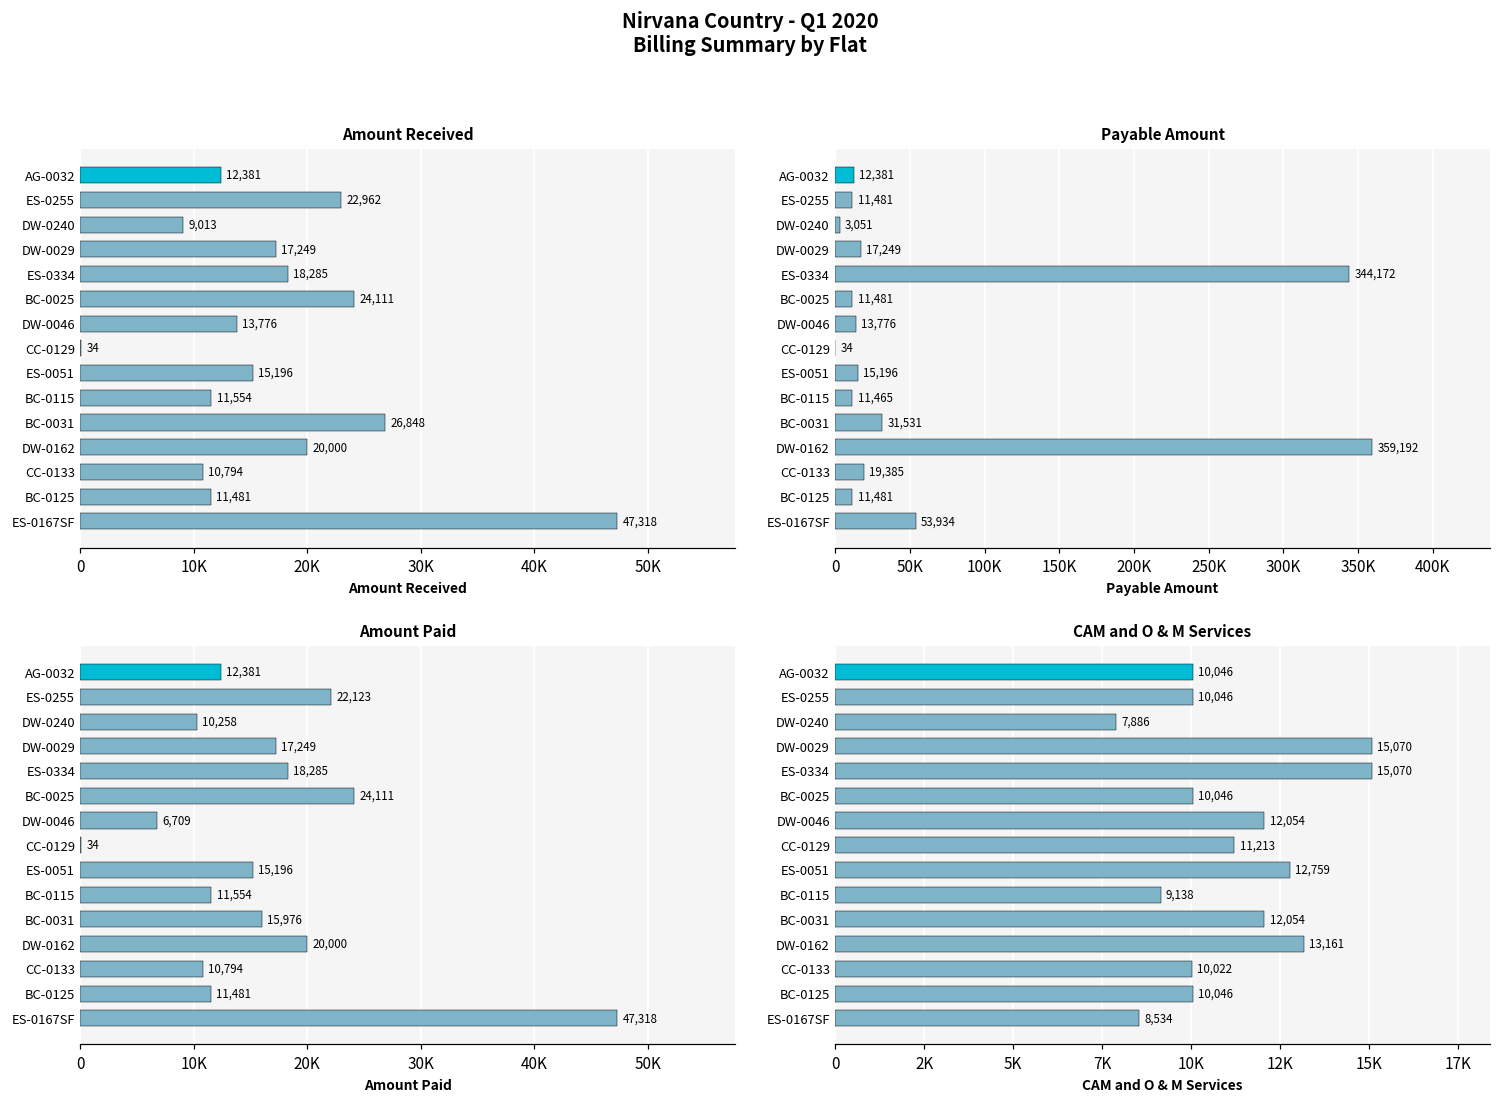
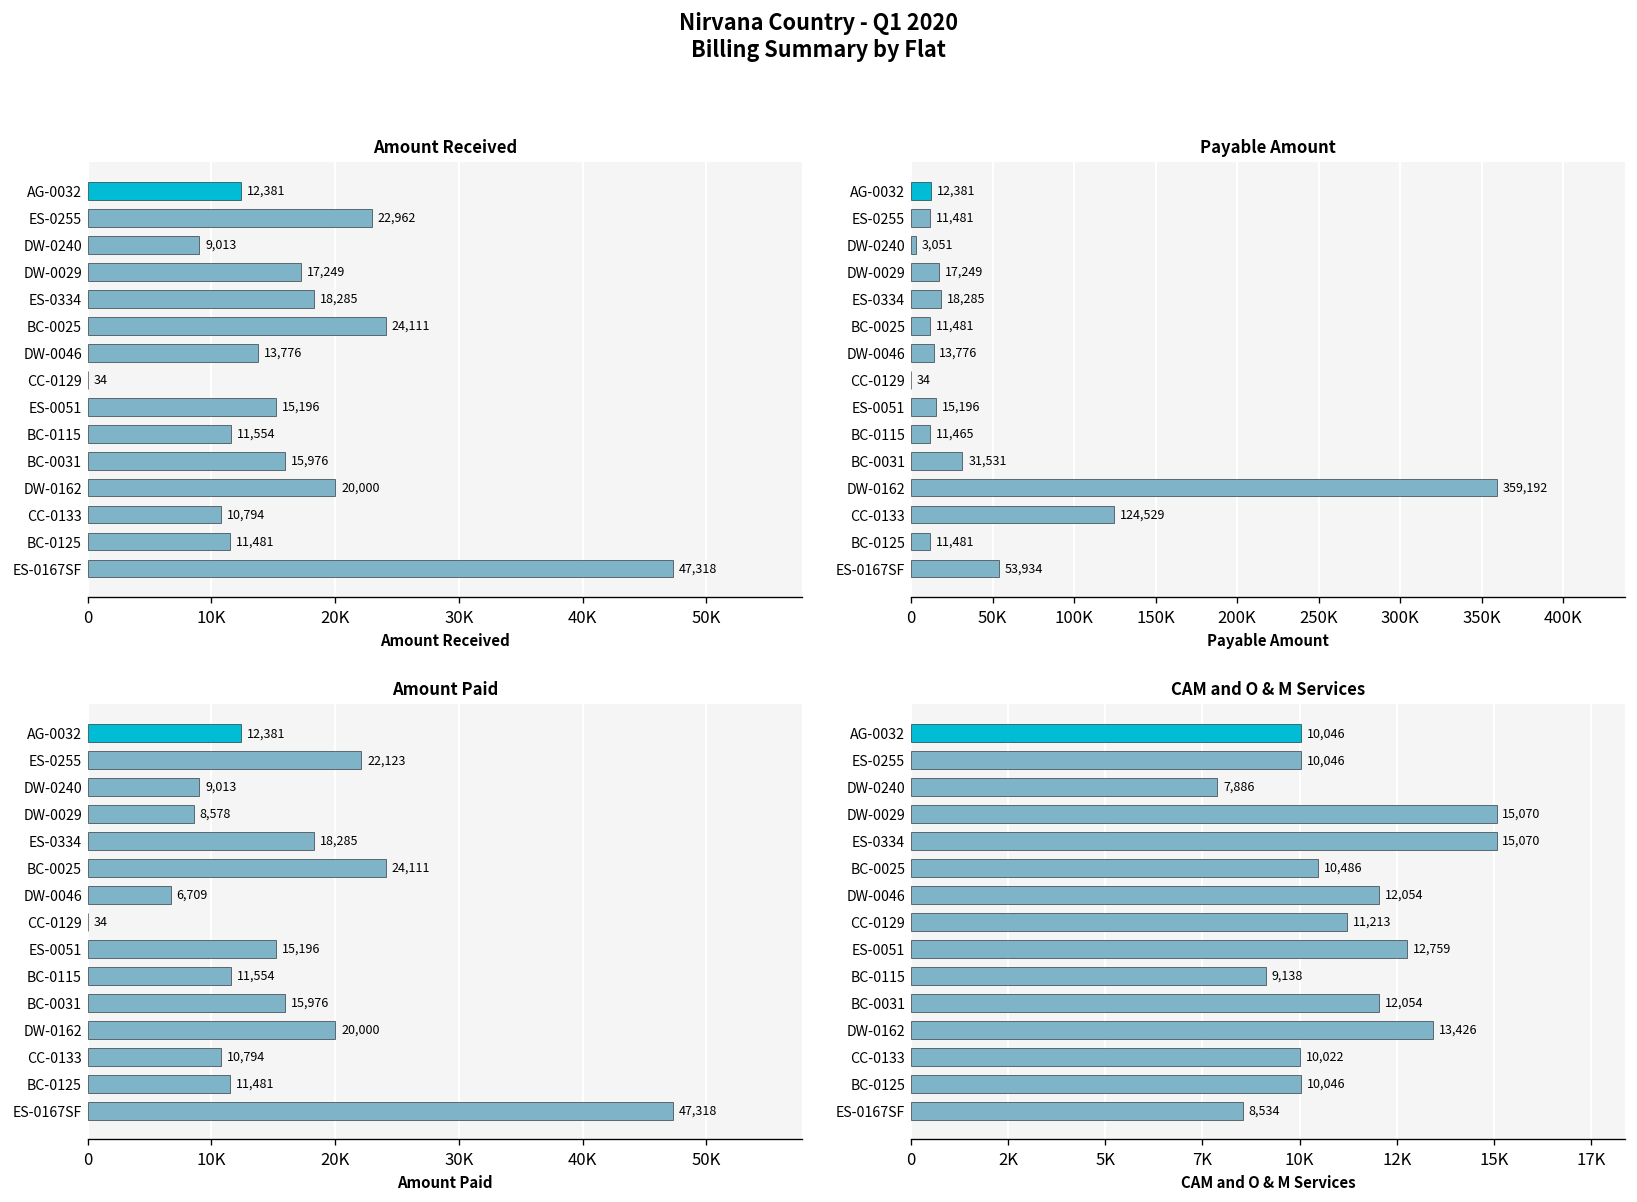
  {
    "Amount Received": {
      "AG-0032": "12,381",
      "ES-0255": "22,962",
      "DW-0240": "9,013",
      "DW-0029": "17,249",
      "ES-0334": "18,285",
      "BC-0025": "24,111",
      "DW-0046": "13,776",
      "CC-0129": "34",
      "ES-0051": "15,196",
      "BC-0115": "11,554",
-     "BC-0031": "26,848",
+     "BC-0031": "15,976",
      "DW-0162": "20,000",
      "CC-0133": "10,794",
      "BC-0125": "11,481",
      "ES-0167SF": "47,318"
    },
    "Payable Amount": {
      "AG-0032": "12,381",
      "ES-0255": "11,481",
      "DW-0240": "3,051",
      "DW-0029": "17,249",
-     "ES-0334": "344,172",
+     "ES-0334": "18,285",
      "BC-0025": "11,481",
      "DW-0046": "13,776",
      "CC-0129": "34",
      "ES-0051": "15,196",
      "BC-0115": "11,465",
      "BC-0031": "31,531",
      "DW-0162": "359,192",
-     "CC-0133": "19,385",
+     "CC-0133": "124,529",
      "BC-0125": "11,481",
      "ES-0167SF": "53,934"
    },
    "Amount Paid": {
      "AG-0032": "12,381",
      "ES-0255": "22,123",
-     "DW-0240": "10,258",
-     "DW-0029": "17,249",
+     "DW-0240": "9,013",
+     "DW-0029": "8,578",
      "ES-0334": "18,285",
      "BC-0025": "24,111",
      "DW-0046": "6,709",
      "CC-0129": "34",
      "ES-0051": "15,196",
      "BC-0115": "11,554",
      "BC-0031": "15,976",
      "DW-0162": "20,000",
      "CC-0133": "10,794",
      "BC-0125": "11,481",
      "ES-0167SF": "47,318"
    },
    "CAM and O & M Services": {
      "AG-0032": "10,046",
      "ES-0255": "10,046",
      "DW-0240": "7,886",
      "DW-0029": "15,070",
      "ES-0334": "15,070",
-     "BC-0025": "10,046",
+     "BC-0025": "10,486",
      "DW-0046": "12,054",
      "CC-0129": "11,213",
      "ES-0051": "12,759",
      "BC-0115": "9,138",
      "BC-0031": "12,054",
-     "DW-0162": "13,161",
+     "DW-0162": "13,426",
      "CC-0133": "10,022",
      "BC-0125": "10,046",
      "ES-0167SF": "8,534"
    }
  }
